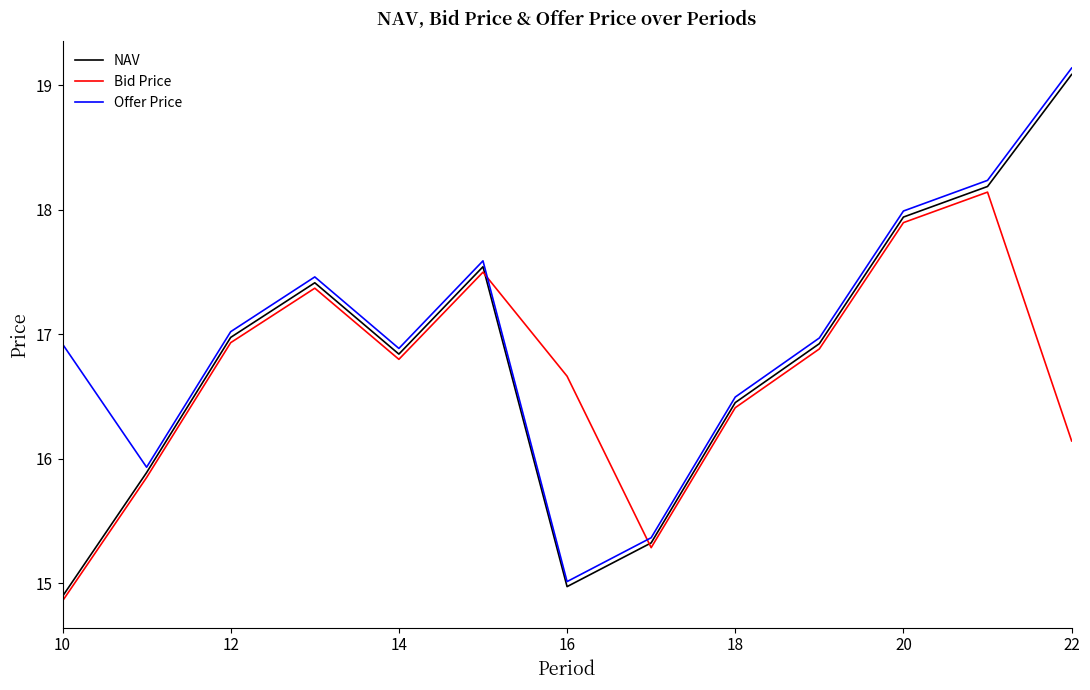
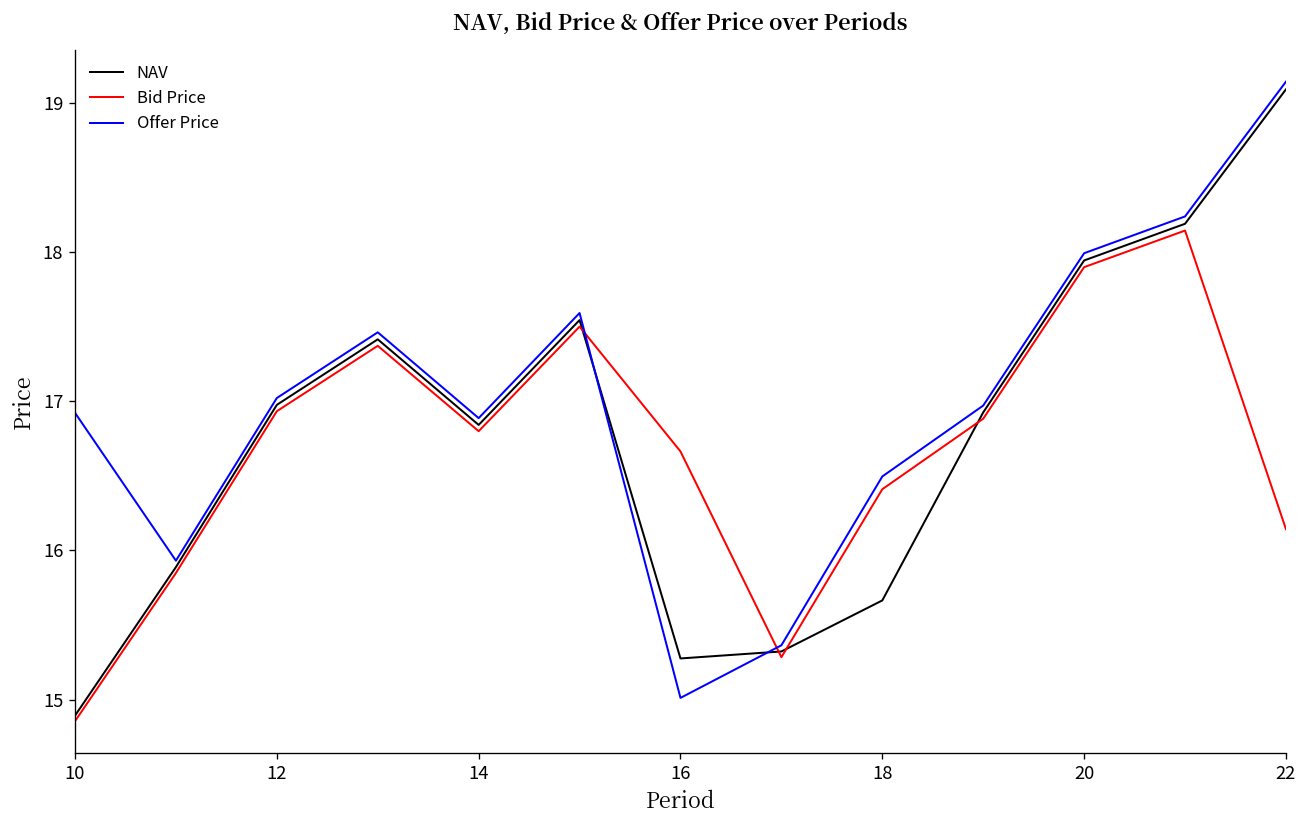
  {
    "NAV": {
      "10": 14.89,
      "12": 16.97,
      "14": 16.84,
-     "16": 14.97,
-     "18": 16.45,
+     "16": 15.28,
+     "18": 15.67,
      "20": 17.94,
      "22": 19.09
    },
    "Bid Price": {
      "10": 14.86,
      "12": 16.93,
      "14": 16.80,
      "16": 16.66,
      "18": 16.41,
      "20": 17.90,
      "22": 16.14
    },
    "Offer Price": {
      "10": 16.92,
      "12": 17.02,
      "14": 16.89,
      "16": 15.01,
      "18": 16.50,
      "20": 17.99,
      "22": 19.14
    }
  }
